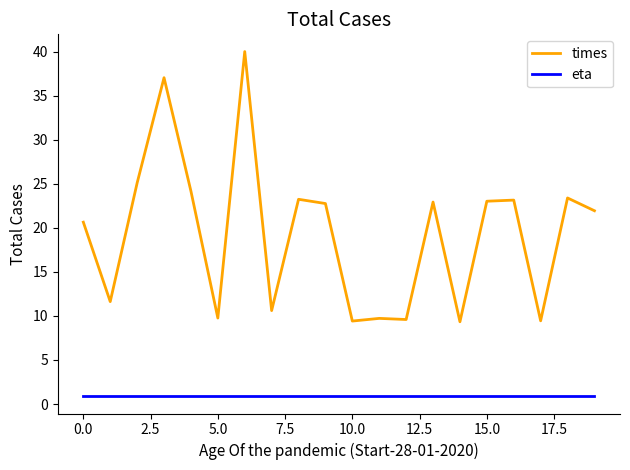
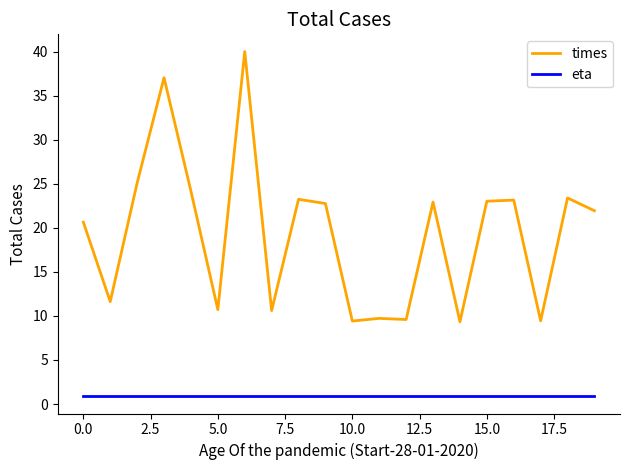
  {
    "times": {
      "0.0": 21,
-     "5.0": 10,
+     "5.0": 11,
      "10.0": 9,
      "15.0": 23
    },
    "eta": {
      "0.0": 1,
      "5.0": 1,
      "10.0": 1,
      "15.0": 1
    }
  }
